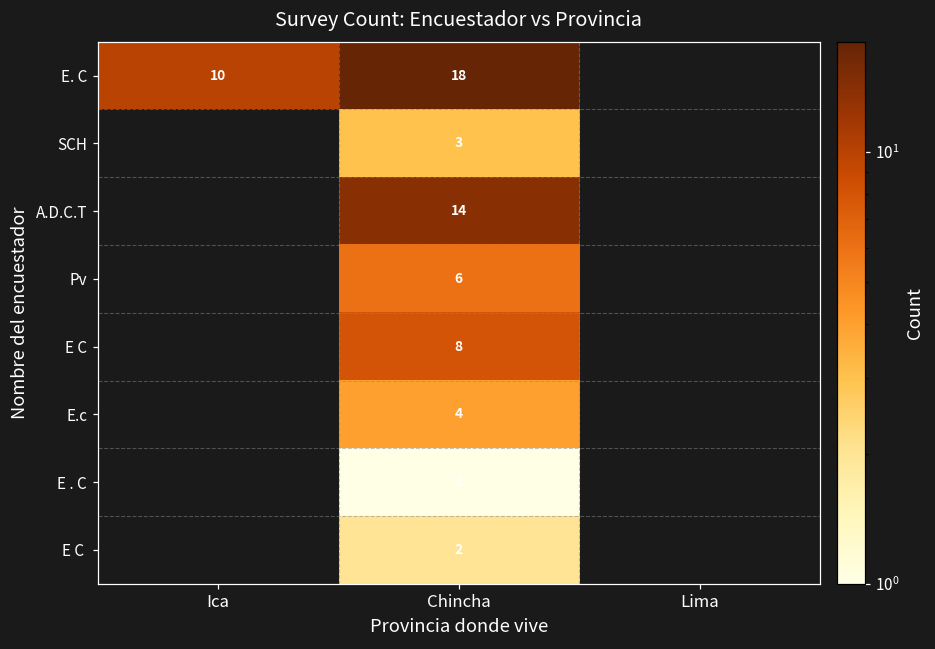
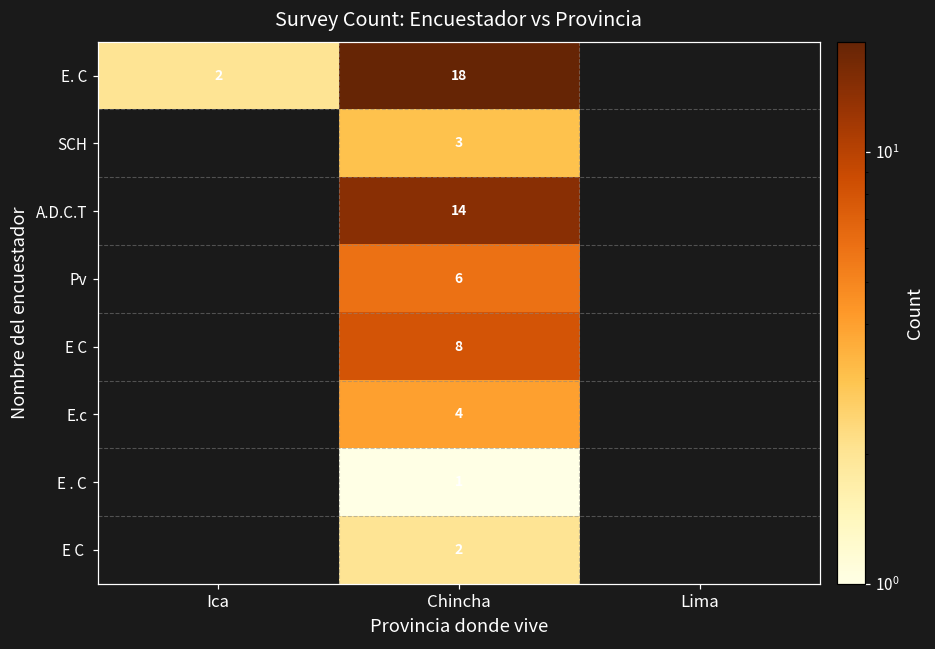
  {
    "E. C": {
-     "Ica": 10,
+     "Ica": 2,
      "Chincha": 18
    },
    "SCH": {
      "Chincha": 3
    },
    "A.D.C.T": {
      "Chincha": 14
    },
    "Pv": {
      "Chincha": 6
    },
    "E.c": {
      "Chincha": 4
    }
  }
